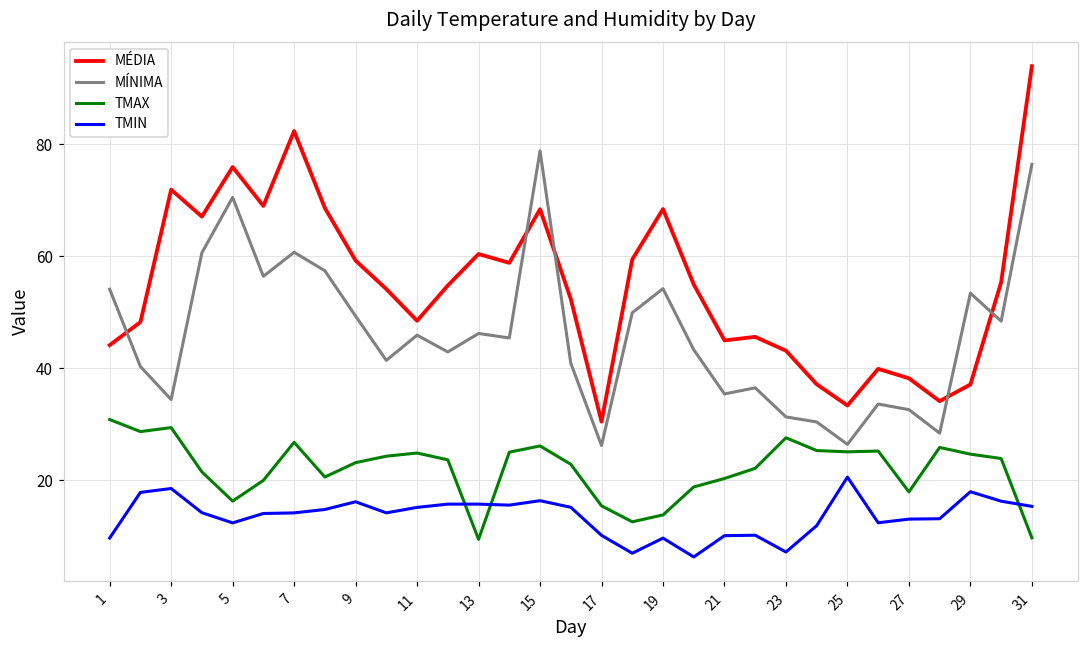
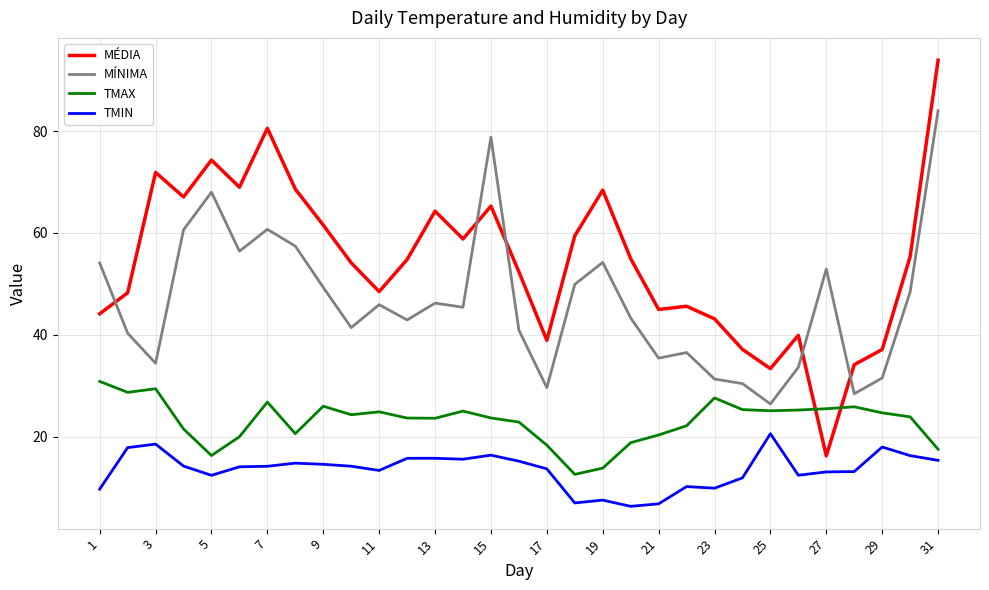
  {
    "MÉDIA": {
      "1": 44,
      "3": 72,
-     "5": 76,
-     "7": 82,
-     "9": 59,
+     "5": 74,
+     "7": 81,
+     "9": 62,
      "11": 48,
-     "13": 60,
-     "15": 68,
-     "17": 30,
+     "13": 64,
+     "15": 65,
+     "17": 39,
      "19": 68,
      "21": 45,
      "23": 43,
      "25": 33,
-     "27": 38,
+     "27": 16,
      "29": 37,
      "31": 94
    },
    "MÍNIMA": {
      "1": 54,
      "3": 34,
-     "5": 71,
+     "5": 68,
      "7": 61,
      "9": 49,
      "11": 46,
      "13": 46,
      "15": 79,
-     "17": 26,
+     "17": 30,
      "19": 54,
      "21": 35,
      "23": 31,
      "25": 26,
-     "27": 33,
-     "29": 53,
-     "31": 76
+     "27": 53,
+     "29": 32,
+     "31": 84
    },
    "TMAX": {
      "1": 31,
      "3": 29,
      "5": 16,
      "7": 27,
-     "9": 23,
+     "9": 26,
      "11": 25,
-     "13": 9,
-     "15": 26,
-     "17": 15,
+     "13": 24,
+     "15": 24,
+     "17": 18,
      "19": 14,
      "21": 20,
      "23": 28,
      "25": 25,
-     "27": 18,
+     "27": 25,
      "29": 25,
-     "31": 10
+     "31": 18
    },
    "TMIN": {
      "1": 10,
      "3": 19,
      "5": 12,
      "7": 14,
-     "9": 16,
-     "11": 15,
+     "9": 15,
+     "11": 13,
      "13": 16,
      "15": 16,
-     "17": 10,
-     "19": 10,
-     "21": 10,
-     "23": 7,
+     "17": 14,
+     "19": 8,
+     "21": 7,
+     "23": 10,
      "25": 21,
      "27": 13,
      "29": 18,
      "31": 15
    }
  }
